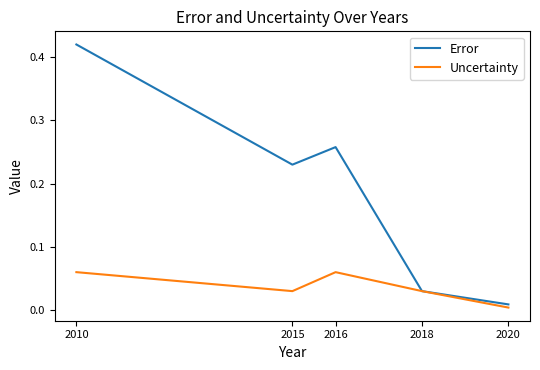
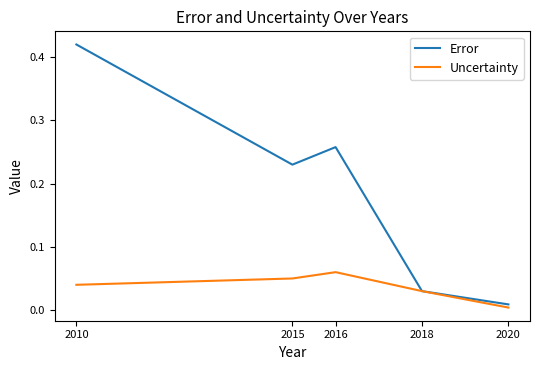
  {
    "Error": {
      "2010": 0.42,
      "2015": 0.23,
      "2016": 0.26,
      "2020": 0.01
    },
    "Uncertainty": {
-     "2010": 0.06,
-     "2015": 0.03,
+     "2010": 0.04,
+     "2015": 0.05,
      "2016": 0.06,
      "2020": 0.00
    }
  }
